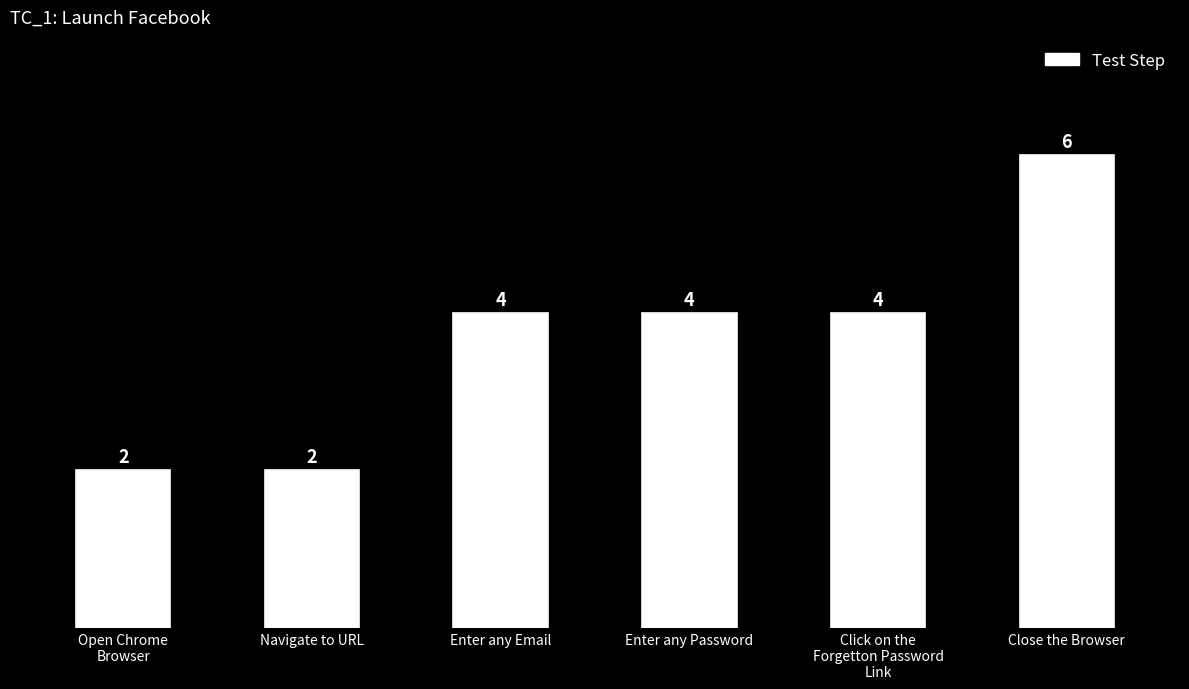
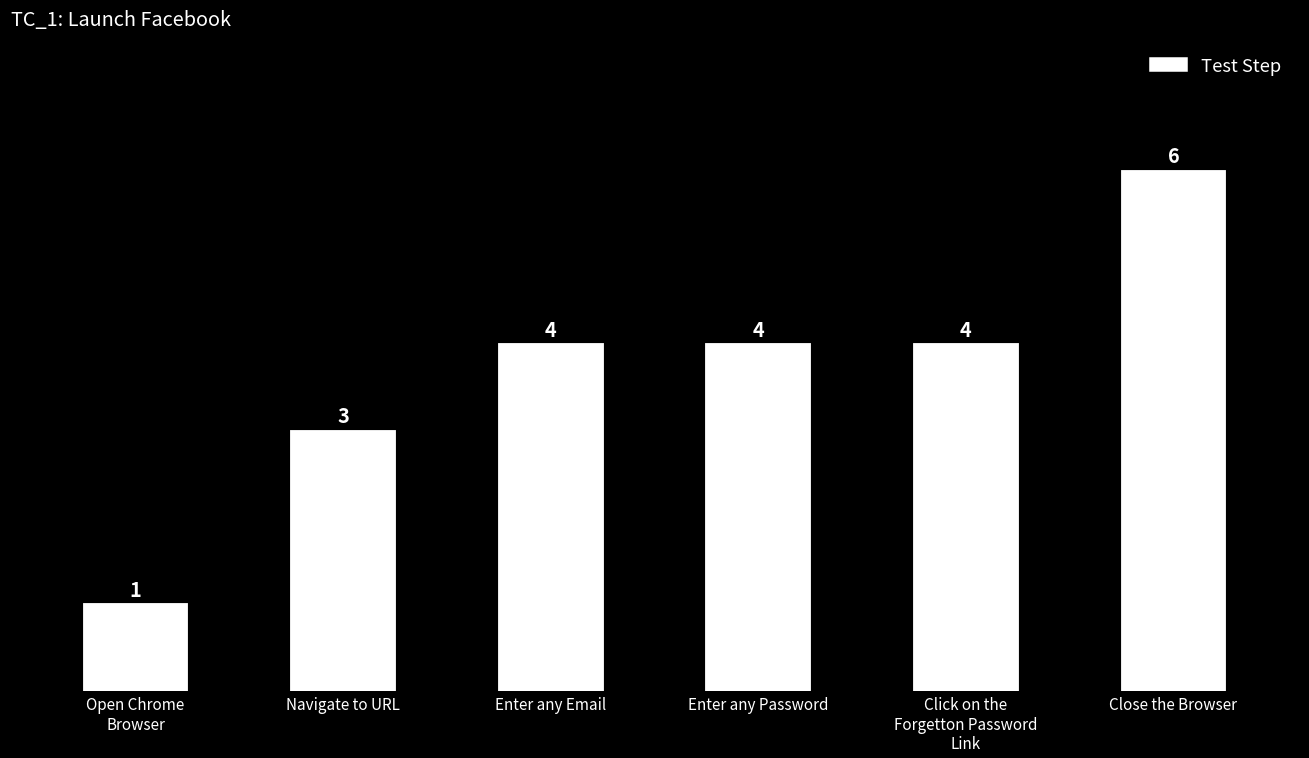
  {
-   "Open Chrome Browser": 2,
-   "Navigate to URL": 2,
+   "Open Chrome Browser": 1,
+   "Navigate to URL": 3,
    "Enter any Email": 4,
    "Enter any Password": 4,
    "Click on the Forgetton Password Link": 4,
    "Close the Browser": 6
  }
